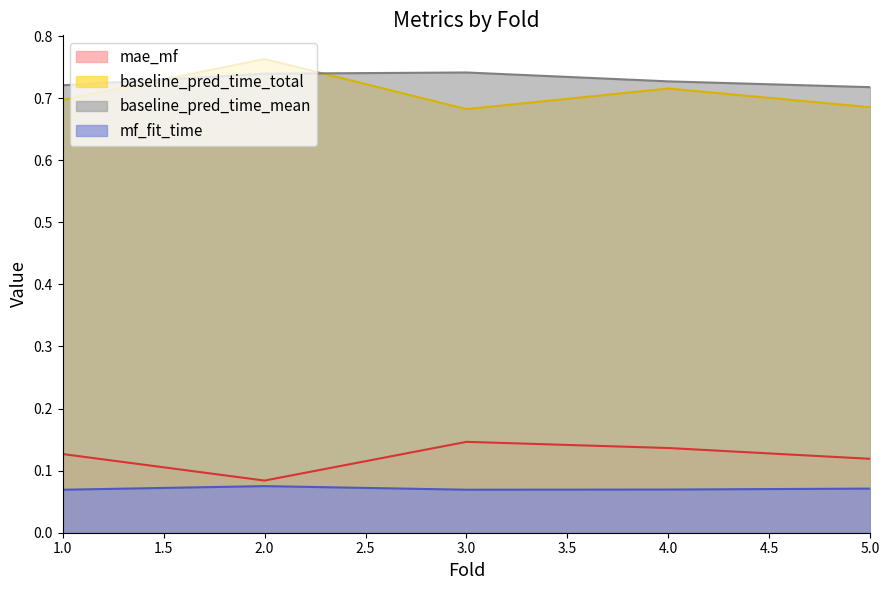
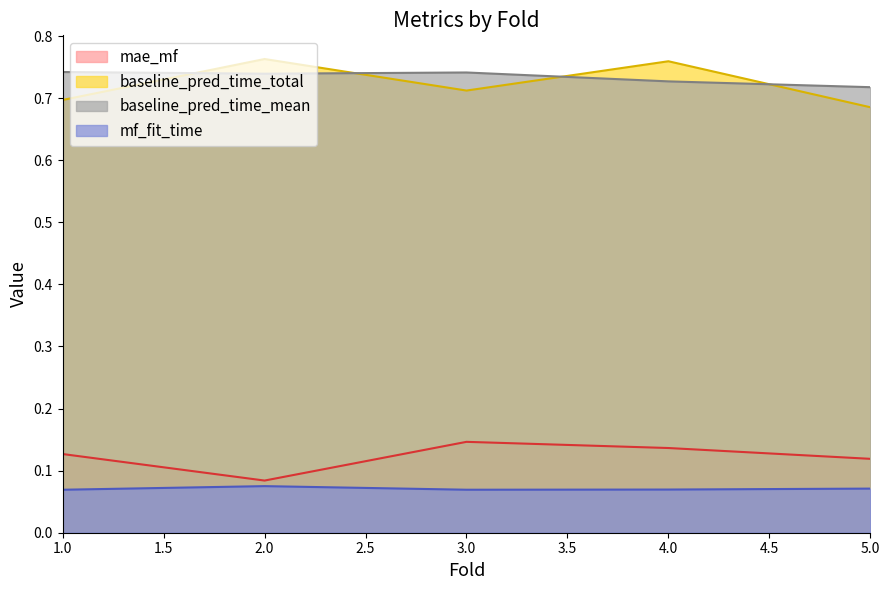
  {
    "mae_mf": {
      "1.0": 0.13,
      "2.0": 0.08,
      "3.0": 0.15,
      "4.0": 0.14,
      "5.0": 0.12
    },
    "baseline_pred_time_total": {
      "1.0": 0.70,
-     "3.0": 0.68,
-     "4.0": 0.72,
+     "3.0": 0.71,
+     "4.0": 0.76,
      "5.0": 0.69
    },
    "baseline_pred_time_mean": {
-     "1.0": 0.72,
+     "1.0": 0.74,
      "3.0": 0.74,
      "4.0": 0.73,
      "5.0": 0.72
    },
    "mf_fit_time": {
      "1.0": 0.07,
      "2.0": 0.08,
      "3.0": 0.07,
      "4.0": 0.07,
      "5.0": 0.07
    }
  }
